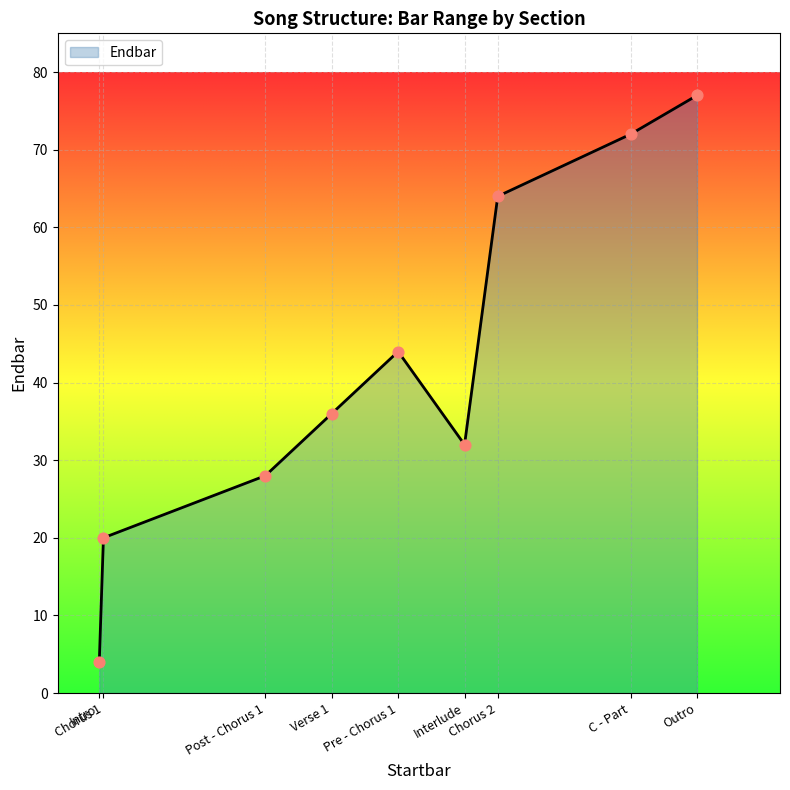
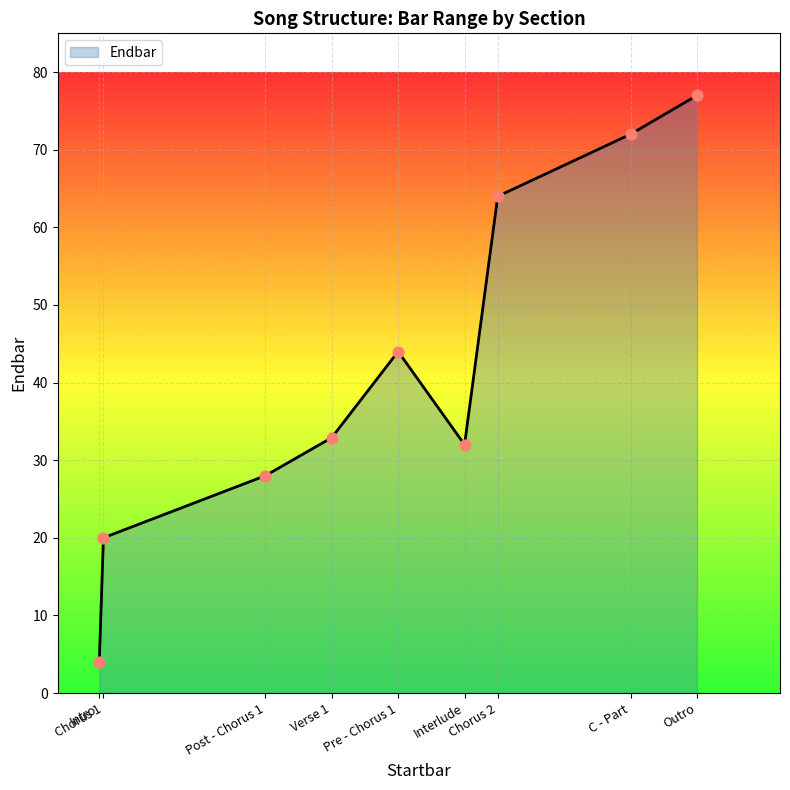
  {
    "Intro": 4,
    "Chorus 1": 20,
    "Post - Chorus 1": 28,
-   "Verse 1": 36,
+   "Verse 1": 33,
    "Pre - Chorus 1": 44,
    "Interlude": 32,
    "Chorus 2": 64,
    "C - Part": 72,
    "Outro": 77
  }
